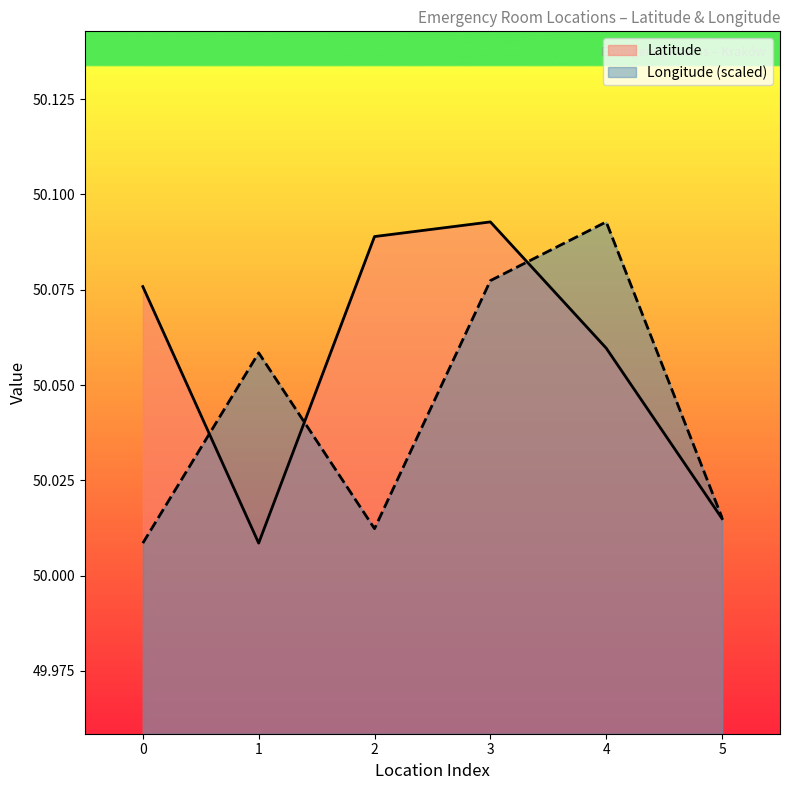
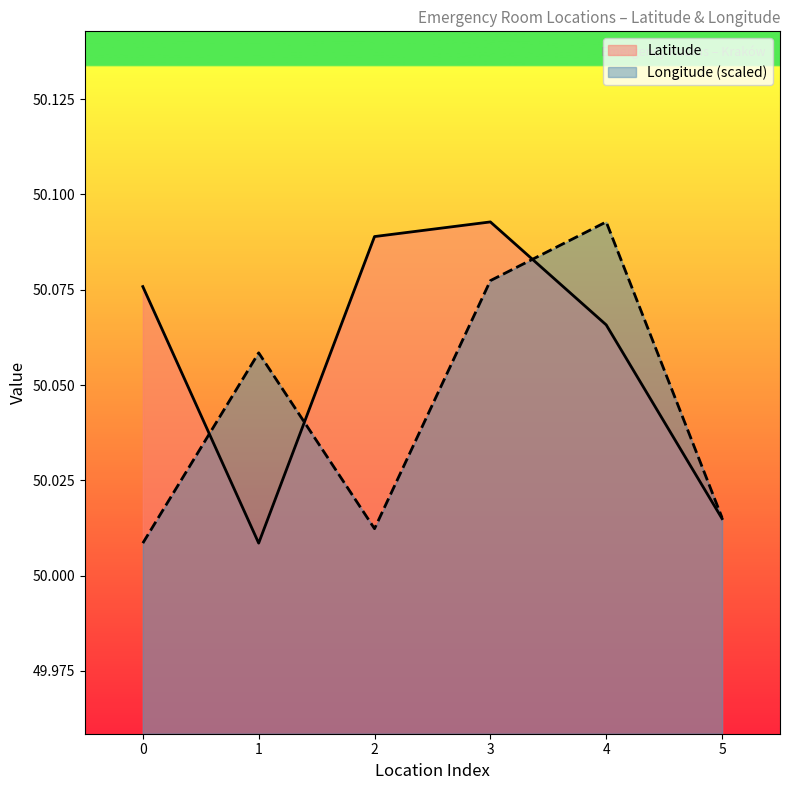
  {
    "Latitude": {
      "0": 50.076,
      "1": 50.009,
      "2": 50.089,
      "3": 50.093,
-     "4": 50.060
+     "4": 50.066
    },
    "Longitude (scaled)": {
      "0": 50.009,
      "1": 50.058,
      "2": 50.012,
      "3": 50.077,
      "4": 50.093
    }
  }
